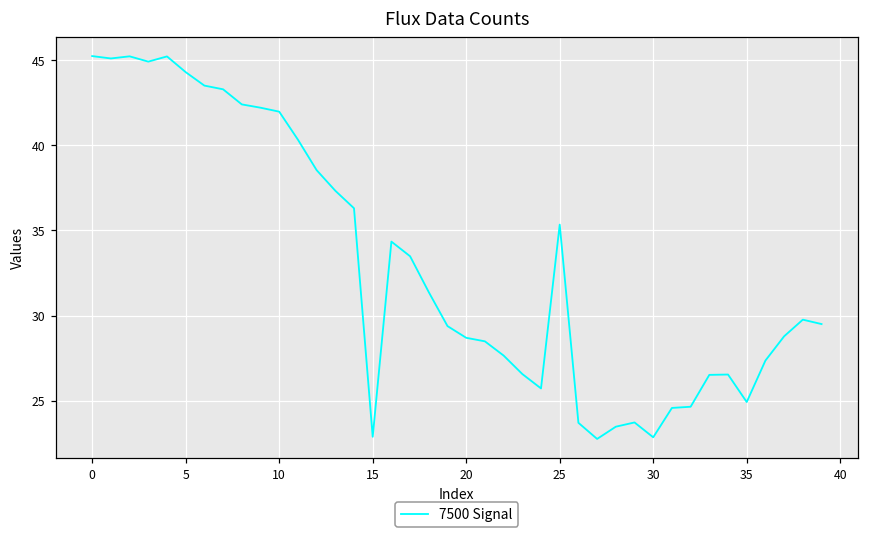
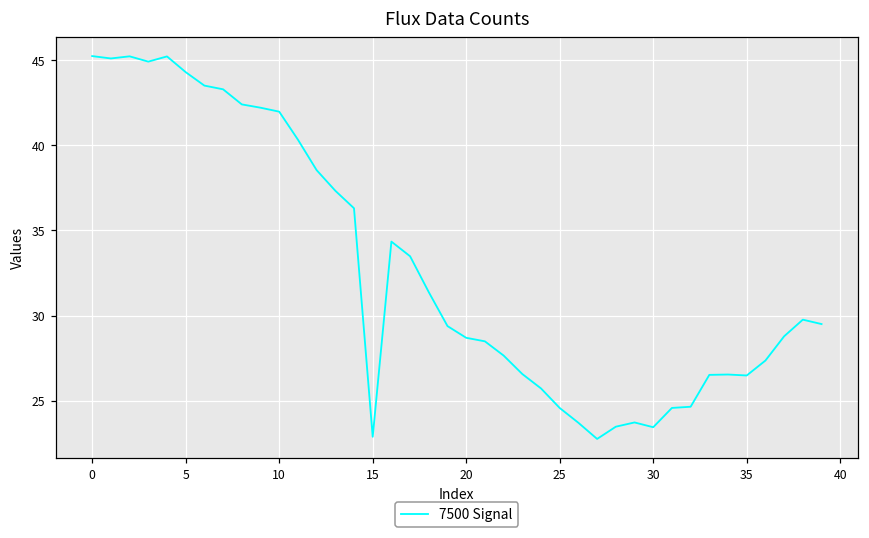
  {
    "0": 45.2,
    "5": 44.3,
    "10": 42.0,
    "15": 22.9,
    "20": 28.7,
-   "25": 35.3,
-   "30": 22.9,
-   "35": 24.9
+   "25": 24.6,
+   "30": 23.4,
+   "35": 26.5
  }
